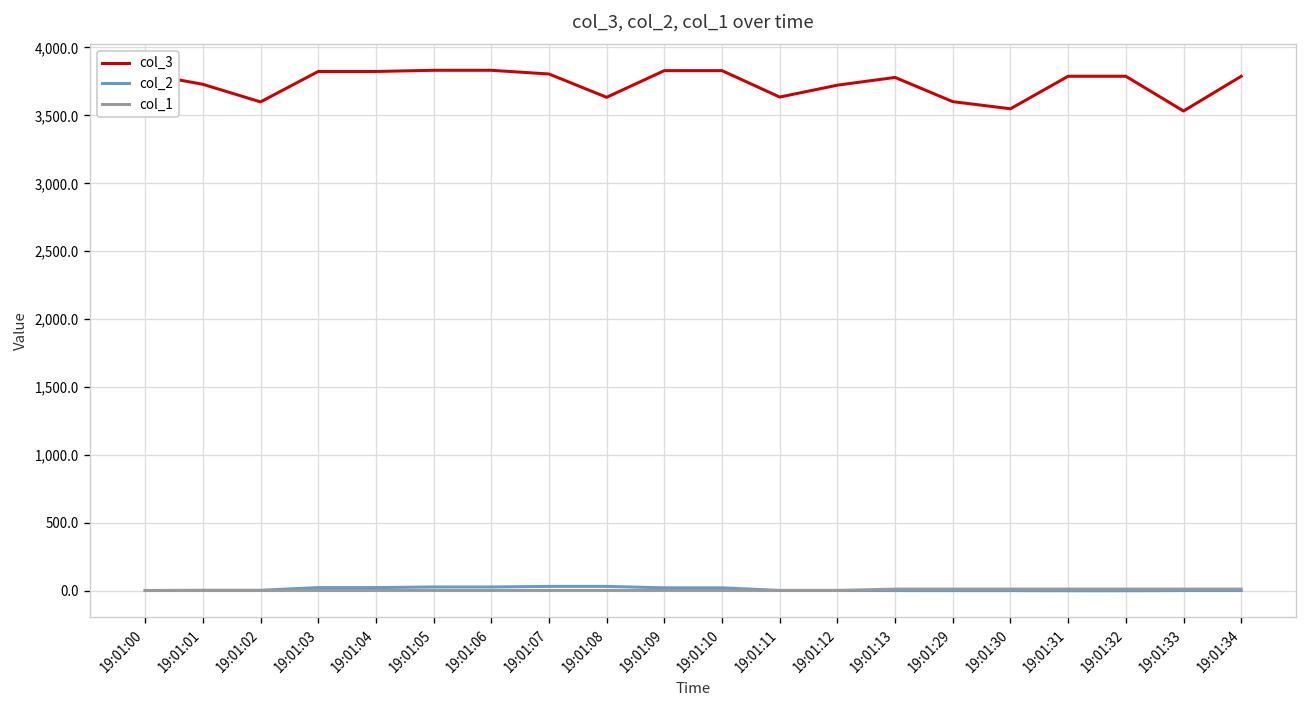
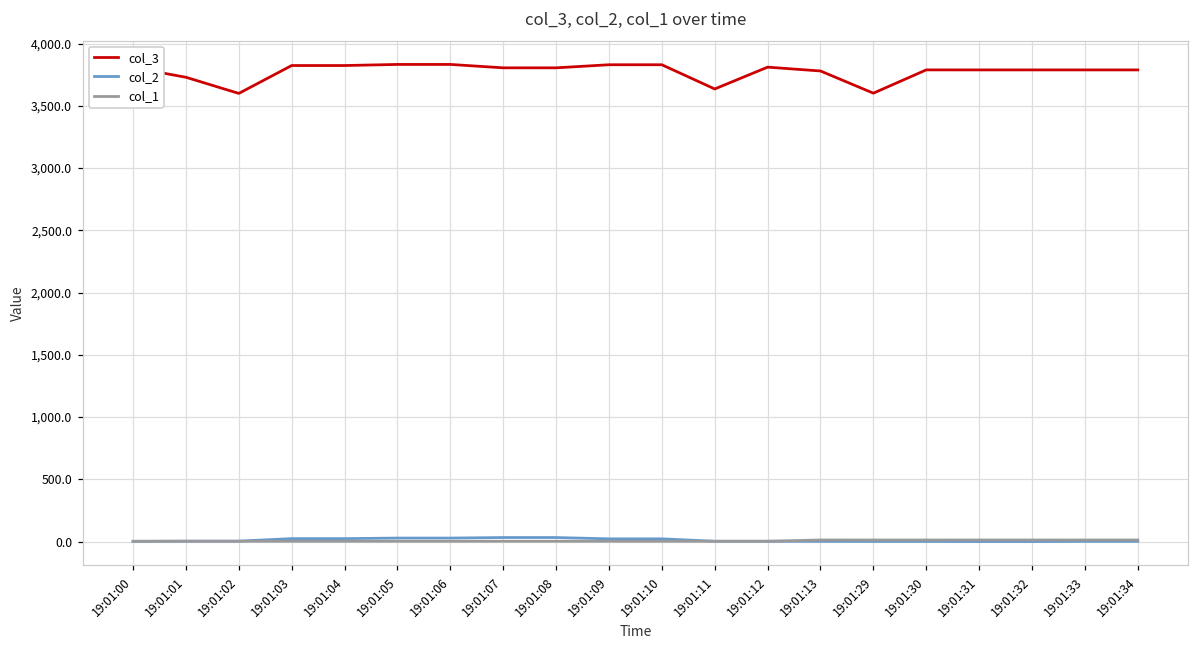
  {
    "col_3": {
      "19:01:01": "3,730",
      "19:01:02": "3,600",
      "19:01:03": "3,820",
      "19:01:04": "3,820",
      "19:01:05": "3,830",
      "19:01:06": "3,830",
      "19:01:07": "3,800",
-     "19:01:08": "3,630",
+     "19:01:08": "3,800",
      "19:01:09": "3,830",
      "19:01:10": "3,830",
      "19:01:11": "3,640",
-     "19:01:12": "3,720",
+     "19:01:12": "3,810",
      "19:01:13": "3,780",
      "19:01:29": "3,600",
-     "19:01:30": "3,550",
+     "19:01:30": "3,790",
      "19:01:31": "3,790",
      "19:01:32": "3,790",
-     "19:01:33": "3,530",
+     "19:01:33": "3,790",
      "19:01:34": "3,790"
    },
    "col_2": {
      "19:01:05": "30",
      "19:01:06": "30",
      "19:01:07": "30",
      "19:01:08": "30"
    },
    "col_1": {
      "19:01:05": "0",
      "19:01:06": "0",
      "19:01:07": "0",
      "19:01:08": "0"
    }
  }
